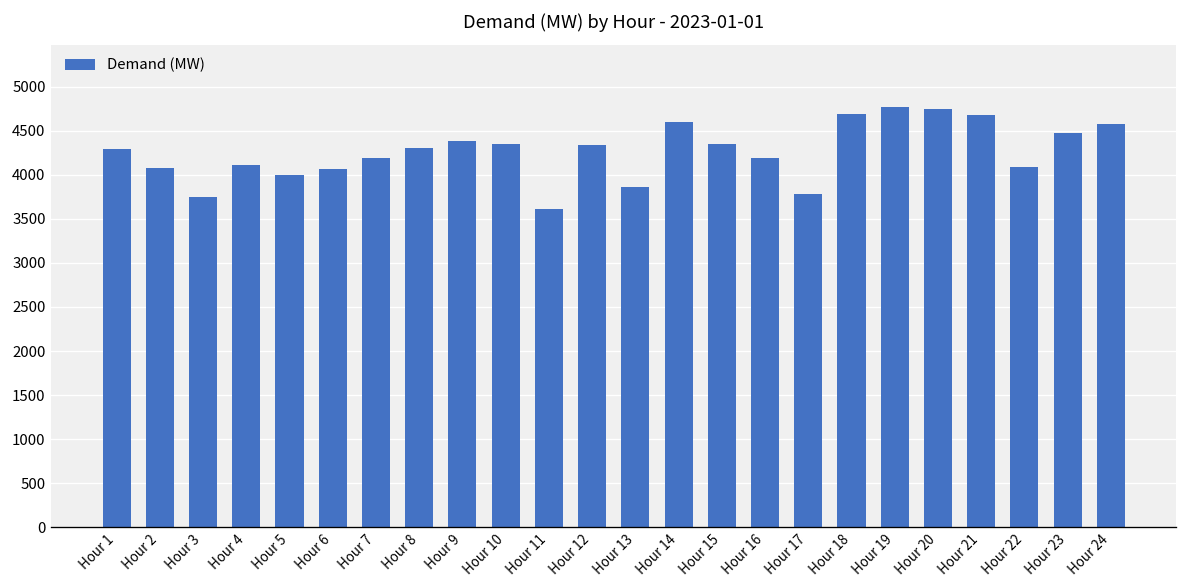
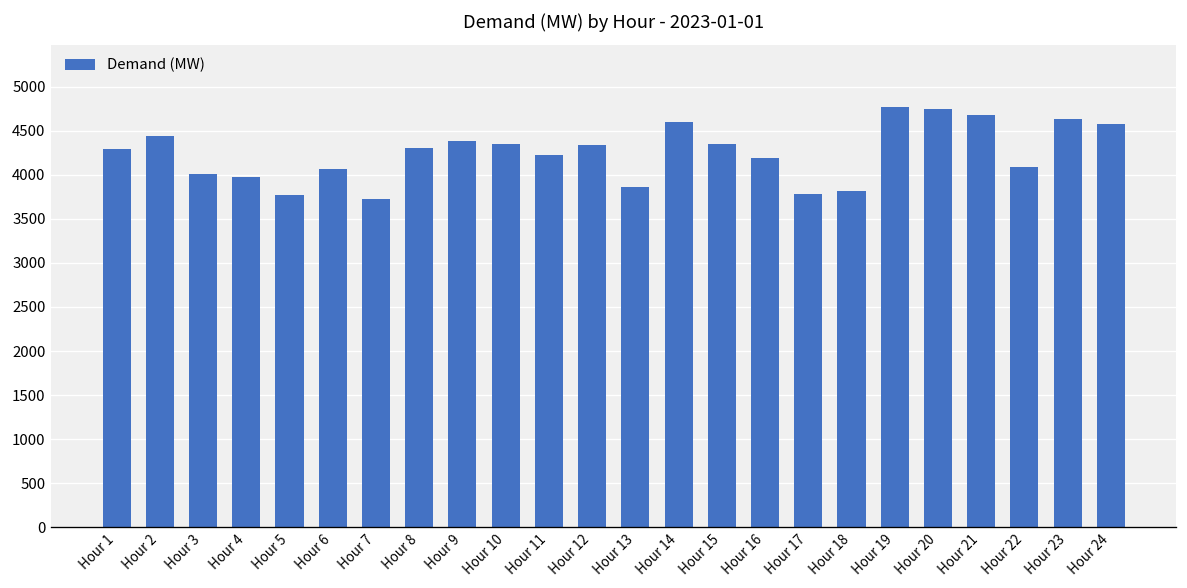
  {
    "Hour 1": 4300,
-   "Hour 2": 4100,
-   "Hour 3": 3700,
-   "Hour 4": 4100,
-   "Hour 5": 4000,
+   "Hour 2": 4400,
+   "Hour 3": 4000,
+   "Hour 4": 4000,
+   "Hour 5": 3800,
    "Hour 6": 4100,
-   "Hour 7": 4200,
+   "Hour 7": 3700,
    "Hour 8": 4300,
    "Hour 9": 4400,
    "Hour 10": 4400,
-   "Hour 11": 3600,
+   "Hour 11": 4200,
    "Hour 12": 4300,
    "Hour 13": 3900,
    "Hour 14": 4600,
    "Hour 15": 4300,
    "Hour 16": 4200,
    "Hour 17": 3800,
-   "Hour 18": 4700,
+   "Hour 18": 3800,
    "Hour 19": 4800,
    "Hour 20": 4700,
    "Hour 21": 4700,
    "Hour 22": 4100,
-   "Hour 23": 4500,
+   "Hour 23": 4600,
    "Hour 24": 4600
  }
